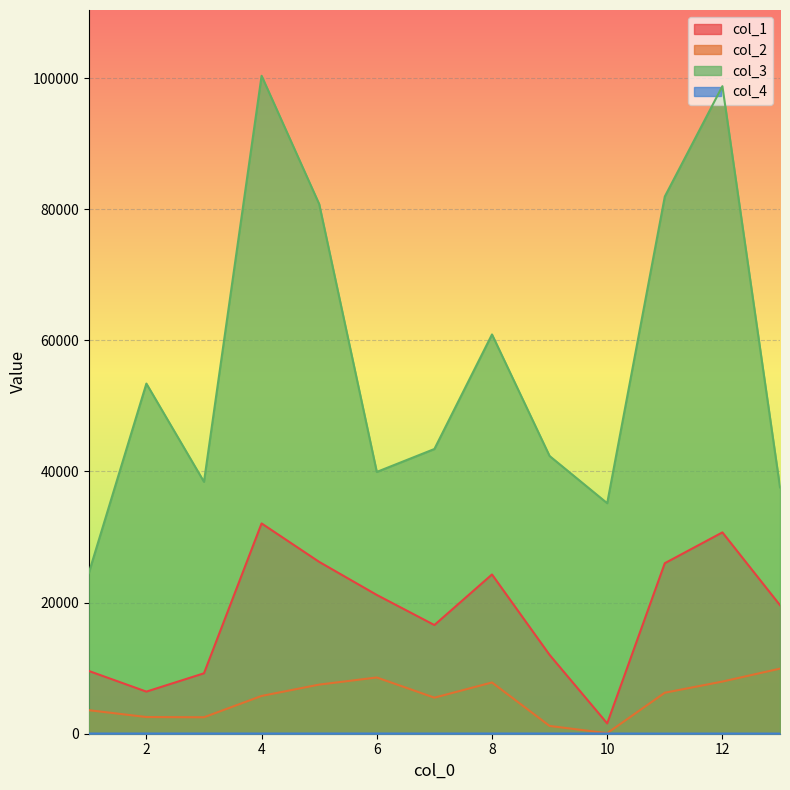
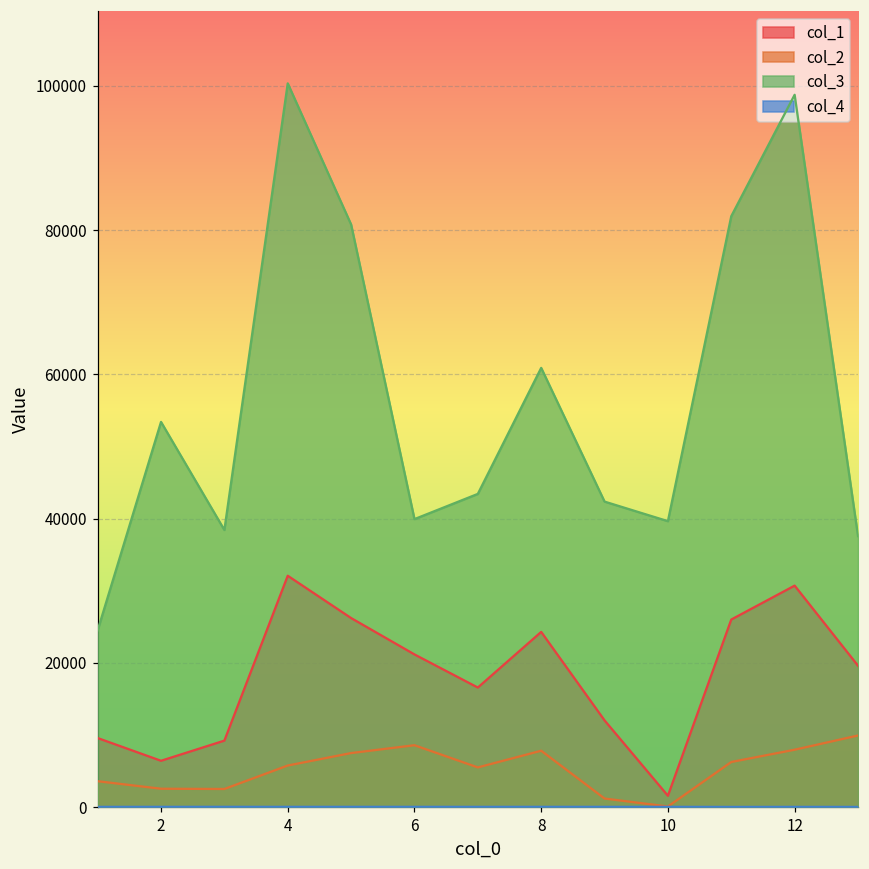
  {
    "col_3": {
      "2": 53000,
      "4": 100000,
      "6": 40000,
      "8": 61000,
-     "10": 35000
+     "10": 40000
    },
    "col_4": {
      "2": 0,
      "4": 0,
      "6": 0,
      "8": 0,
      "12": 0
    }
  }
